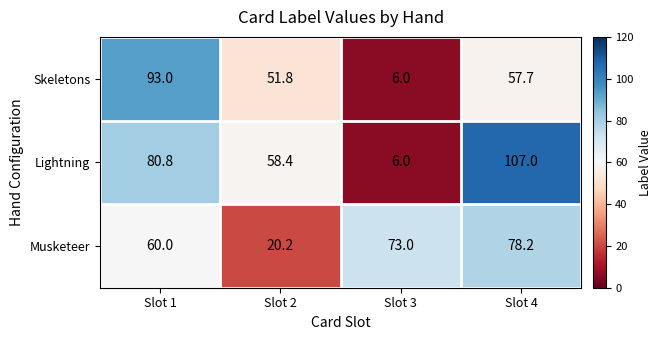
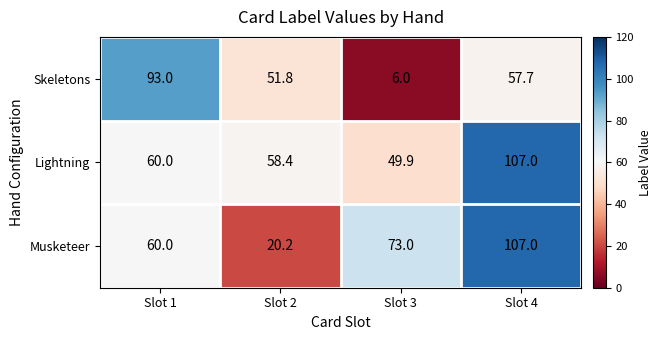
  {
    "Skeletons": {
      "Slot 1": 93.0,
      "Slot 2": 51.8,
      "Slot 3": 6.0,
      "Slot 4": 57.7
    },
    "Lightning": {
-     "Slot 1": 80.8,
+     "Slot 1": 60.0,
      "Slot 2": 58.4,
-     "Slot 3": 6.0,
+     "Slot 3": 49.9,
      "Slot 4": 107.0
    },
    "Musketeer": {
      "Slot 1": 60.0,
      "Slot 2": 20.2,
      "Slot 3": 73.0,
-     "Slot 4": 78.2
+     "Slot 4": 107.0
    }
  }
